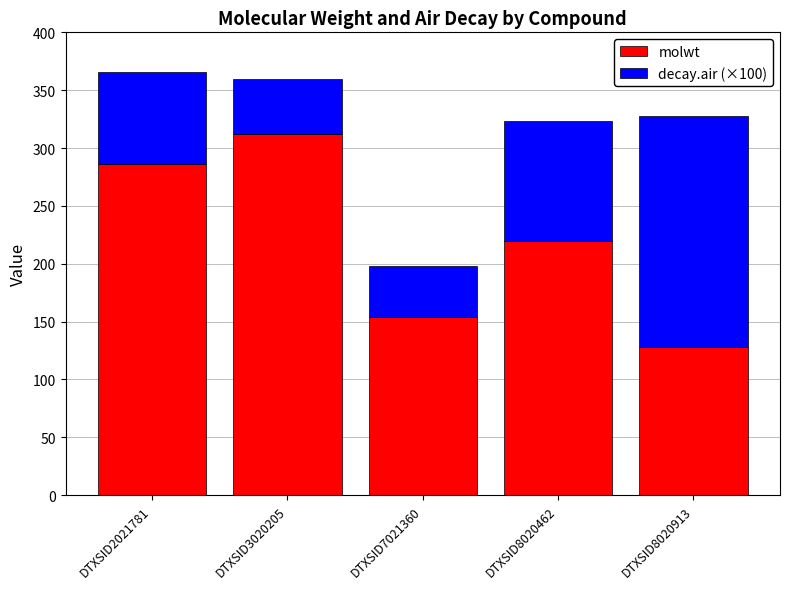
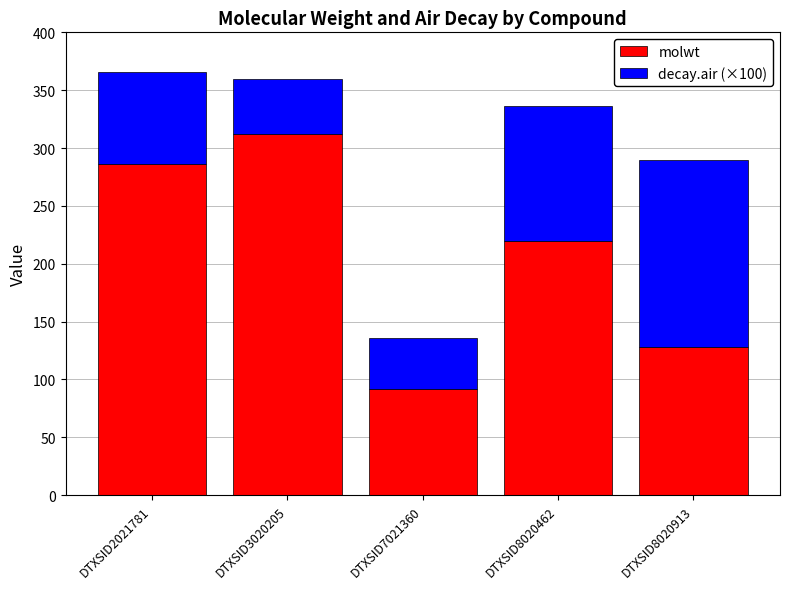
  {
    "molwt": {
      "DTXSID2021781": 286,
      "DTXSID3020205": 312,
-     "DTXSID7021360": 154,
+     "DTXSID7021360": 92,
      "DTXSID8020462": 219,
      "DTXSID8020913": 128
    },
    "decay.air (×100)": {
      "DTXSID2021781": 80,
      "DTXSID3020205": 47,
      "DTXSID7021360": 44,
-     "DTXSID8020462": 104,
-     "DTXSID8020913": 199
+     "DTXSID8020462": 117,
+     "DTXSID8020913": 161
    }
  }
